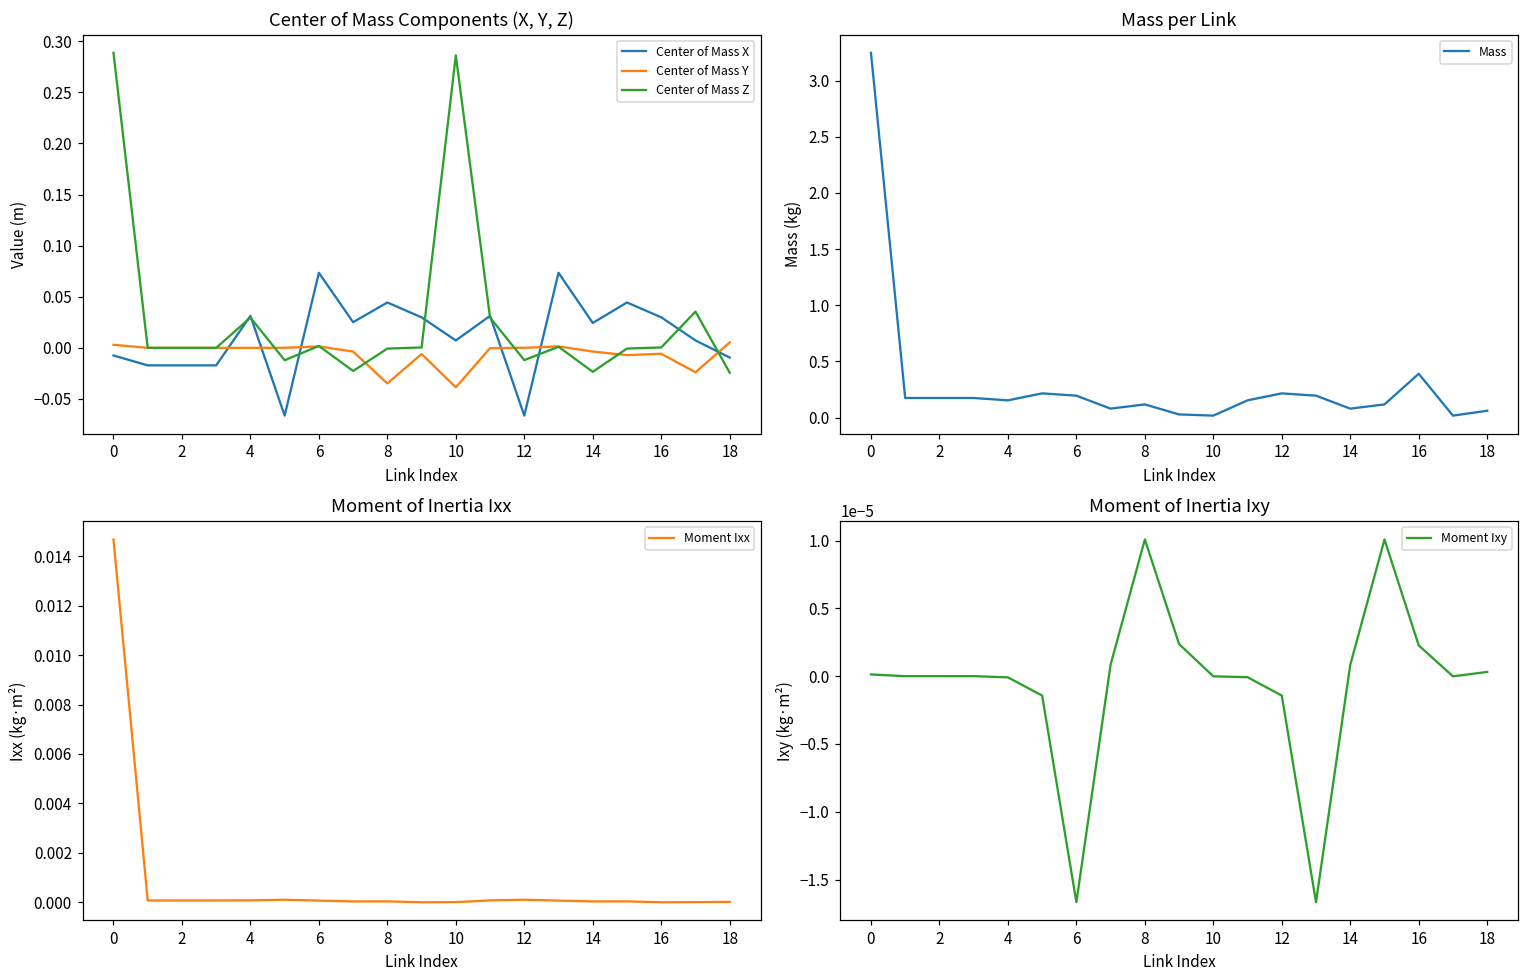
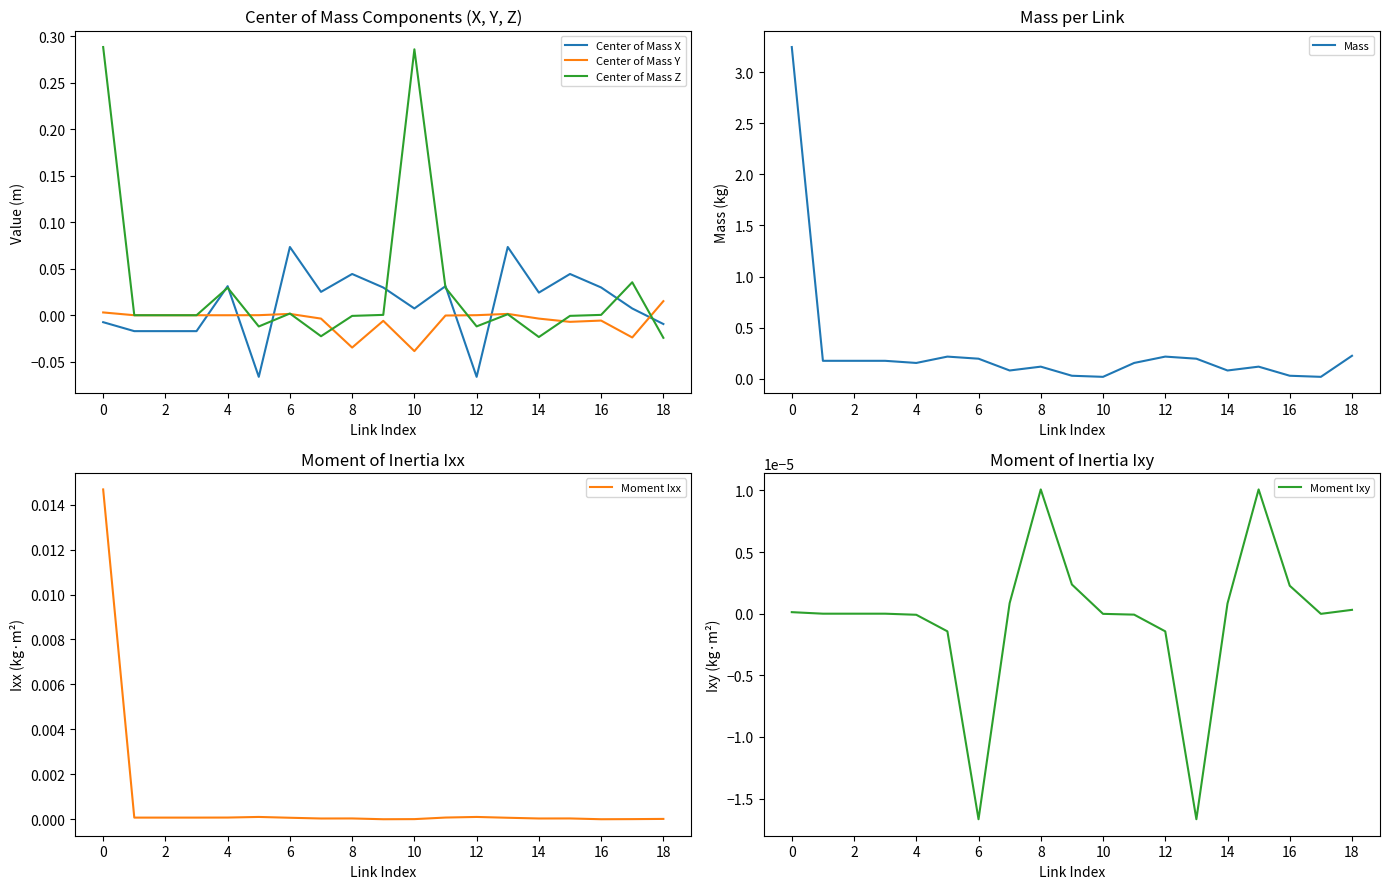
  {
    "Center of Mass Components (X, Y, Z)": {
      "Center of Mass X": {
        "0": -0.01,
        "2": -0.02,
        "6": 0.07,
        "8": 0.04,
        "10": 0.01,
        "12": -0.07,
        "14": 0.02,
        "16": 0.03,
        "18": -0.01
      },
      "Center of Mass Y": {
        "0": 0.00,
        "4": 0.00,
        "8": -0.03,
        "10": -0.04,
        "12": 0.00,
        "14": 0.00,
        "16": -0.01,
-       "18": 0.01
+       "18": 0.02
      },
      "Center of Mass Z": {
        "0": 0.29,
        "8": 0.00,
        "10": 0.29,
        "12": -0.01,
        "14": -0.02,
        "16": 0.00,
        "18": -0.02
      }
    },
    "Mass per Link": {
      "0": 3.25,
      "2": 0.17,
      "4": 0.15,
      "6": 0.20,
      "8": 0.12,
      "10": 0.02,
      "12": 0.22,
      "14": 0.08,
-     "16": 0.39,
-     "18": 0.06
+     "16": 0.03,
+     "18": 0.22
    },
    "Moment of Inertia Ixx": {
      "0": 0.0147,
      "2": 0.0001,
      "4": 0.0001,
      "6": 0.0001,
      "8": 0.0000,
      "10": 0.0000,
      "12": 0.0001,
      "14": 0.0000,
      "16": 0.0000,
      "18": 0.0000
    },
    "Moment of Inertia Ixy": {
      "0": 0.0000001,
      "2": 0.0000000,
      "4": -0.0000001,
      "6": -0.0000167,
      "8": 0.0000101,
      "10": 0.0000000,
      "12": -0.0000014,
      "14": 0.0000008,
      "16": 0.0000023,
      "18": 0.0000003
    }
  }
